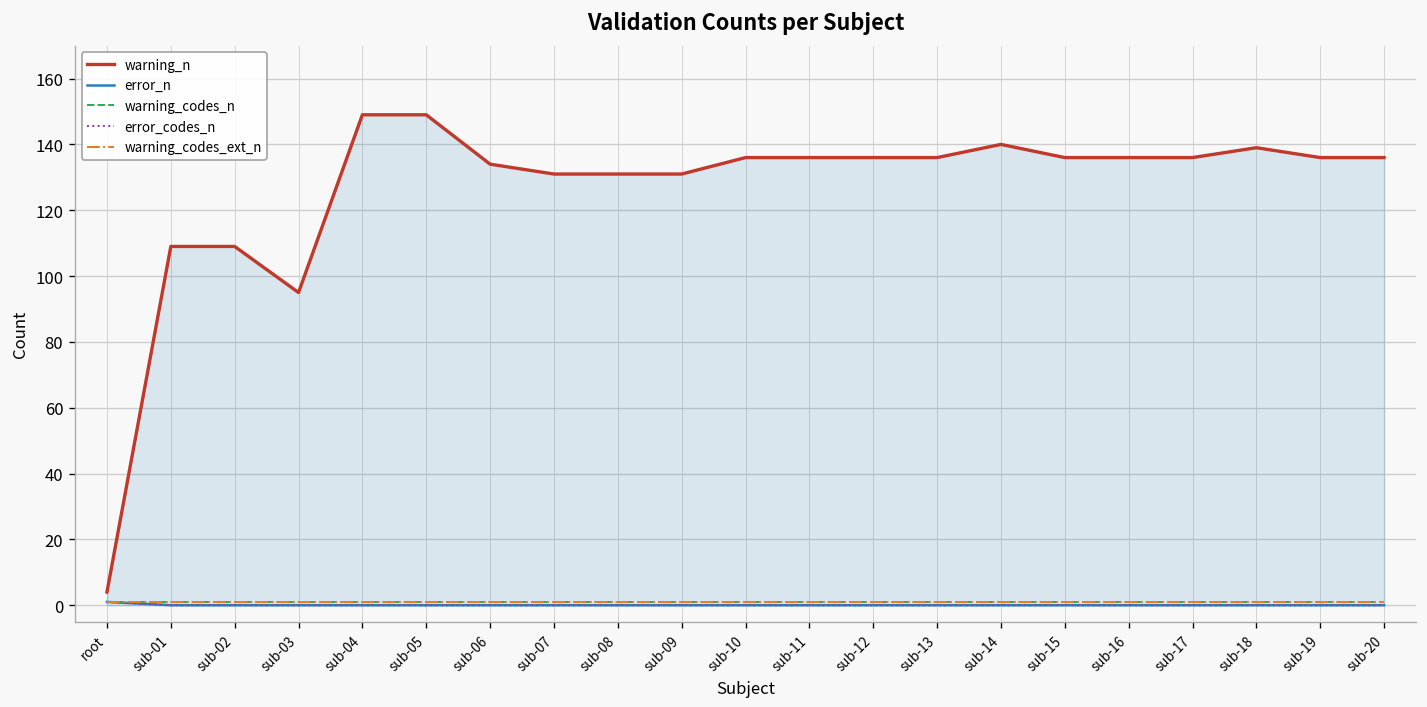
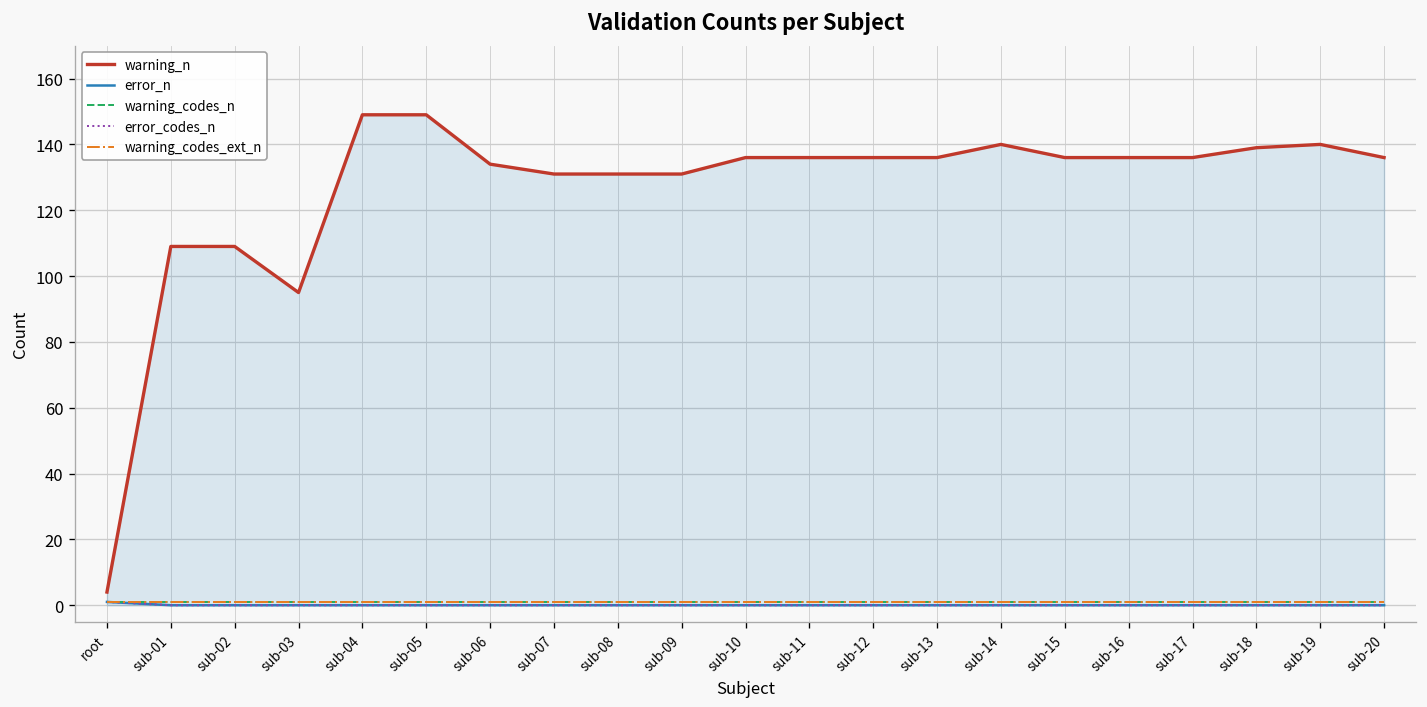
  {
    "warning_n": {
      "root": 4,
      "sub-01": 109,
      "sub-02": 109,
      "sub-03": 95,
      "sub-04": 149,
      "sub-05": 149,
      "sub-06": 134,
      "sub-07": 131,
      "sub-08": 131,
      "sub-09": 131,
      "sub-10": 136,
      "sub-11": 136,
      "sub-12": 136,
      "sub-13": 136,
      "sub-14": 140,
      "sub-15": 136,
      "sub-16": 136,
      "sub-17": 136,
      "sub-18": 139,
-     "sub-19": 136,
+     "sub-19": 140,
      "sub-20": 136
    },
    "error_codes_n": {
      "sub-01": 0,
      "sub-02": 0,
      "sub-03": 0,
      "sub-04": 0,
      "sub-05": 0,
      "sub-06": 0,
      "sub-07": 0,
      "sub-08": 0,
      "sub-09": 0,
      "sub-10": 0,
      "sub-11": 0,
      "sub-12": 0,
      "sub-13": 0,
      "sub-14": 0,
      "sub-15": 0,
      "sub-16": 0,
      "sub-17": 0,
      "sub-18": 0,
      "sub-19": 0,
      "sub-20": 0
    },
    "warning_codes_ext_n": {
      "sub-01": 1,
      "sub-02": 1,
      "sub-03": 1,
      "sub-04": 1,
      "sub-05": 1,
      "sub-06": 1,
      "sub-07": 1,
      "sub-08": 1,
      "sub-09": 1,
      "sub-10": 1,
      "sub-11": 1,
      "sub-12": 1,
      "sub-13": 1,
      "sub-14": 1,
      "sub-15": 1,
      "sub-16": 1,
      "sub-17": 1,
      "sub-18": 1,
      "sub-19": 1,
      "sub-20": 1
    }
  }
